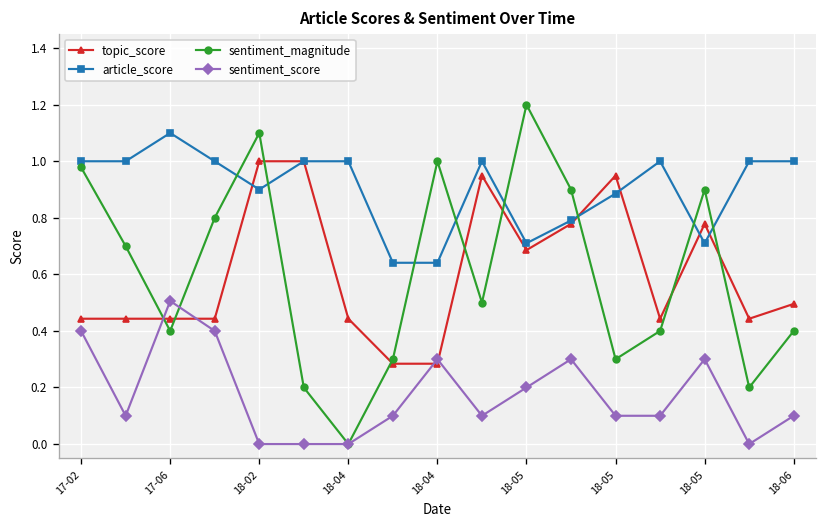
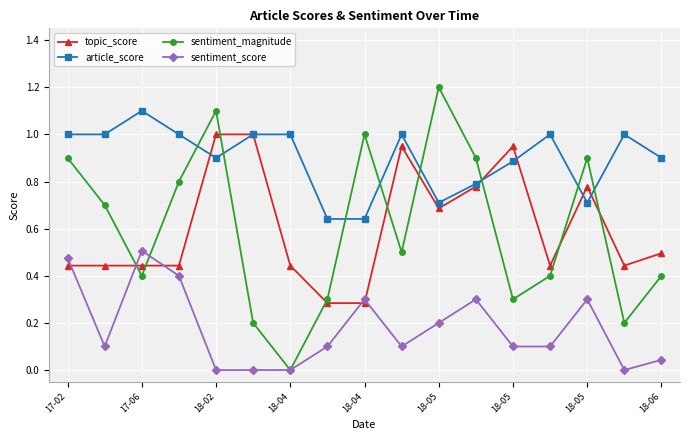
  {
    "topic_score": {
      "17-02": 0.44,
      "17-06": 0.44,
      "18-02": 1.00,
      "18-06": 0.50
    },
    "article_score": {
      "17-02": 1.0,
      "17-06": 1.1,
      "18-02": 0.9,
-     "18-06": 1.0
+     "18-06": 0.9
    },
    "sentiment_magnitude": {
-     "17-02": 0.98,
+     "17-02": 0.90,
      "17-06": 0.40,
      "18-02": 1.10,
      "18-06": 0.40
    },
    "sentiment_score": {
-     "17-02": 0.40,
+     "17-02": 0.48,
      "17-06": 0.51,
      "18-02": 0.00,
-     "18-06": 0.10
+     "18-06": 0.04
    }
  }
